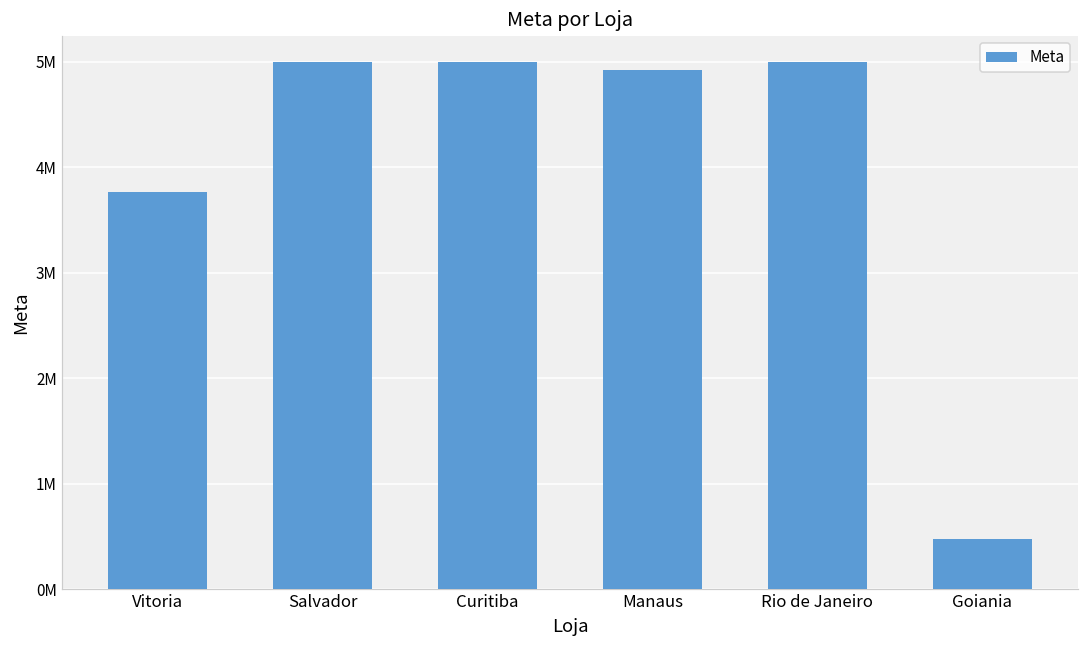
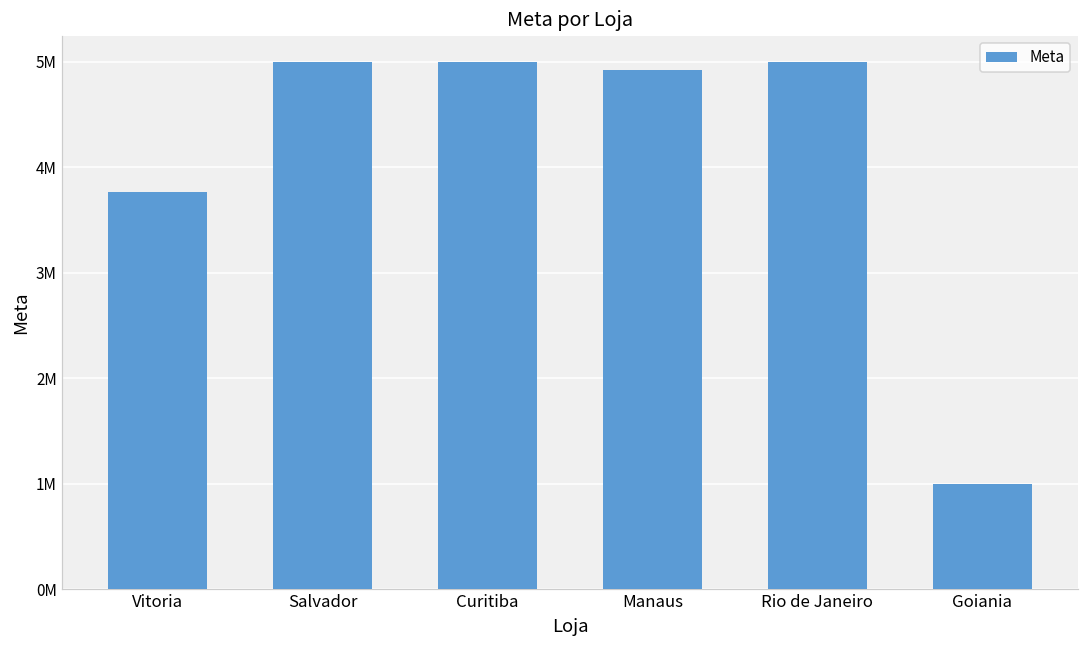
  {
    "Vitoria": 3800000,
    "Salvador": 5000000,
    "Curitiba": 5000000,
    "Manaus": 4900000,
    "Rio de Janeiro": 5000000,
-   "Goiania": 500000
+   "Goiania": 1000000
  }
